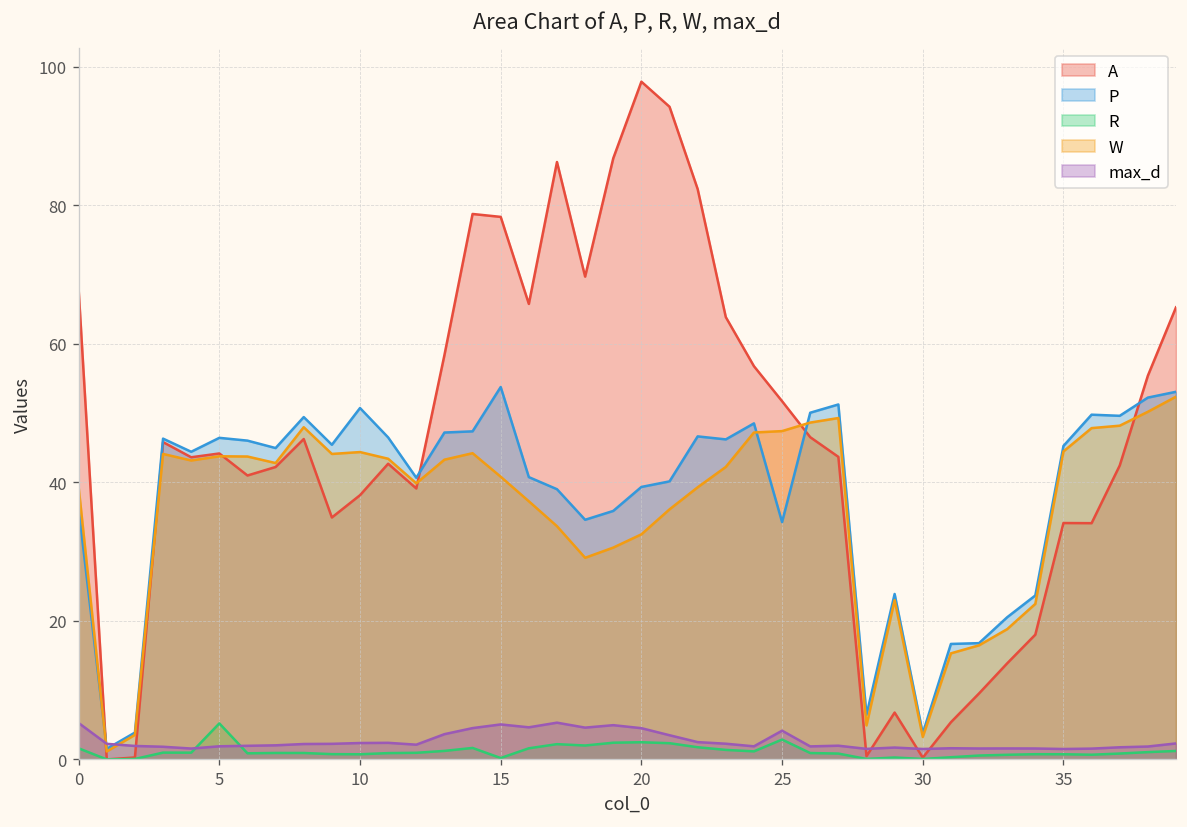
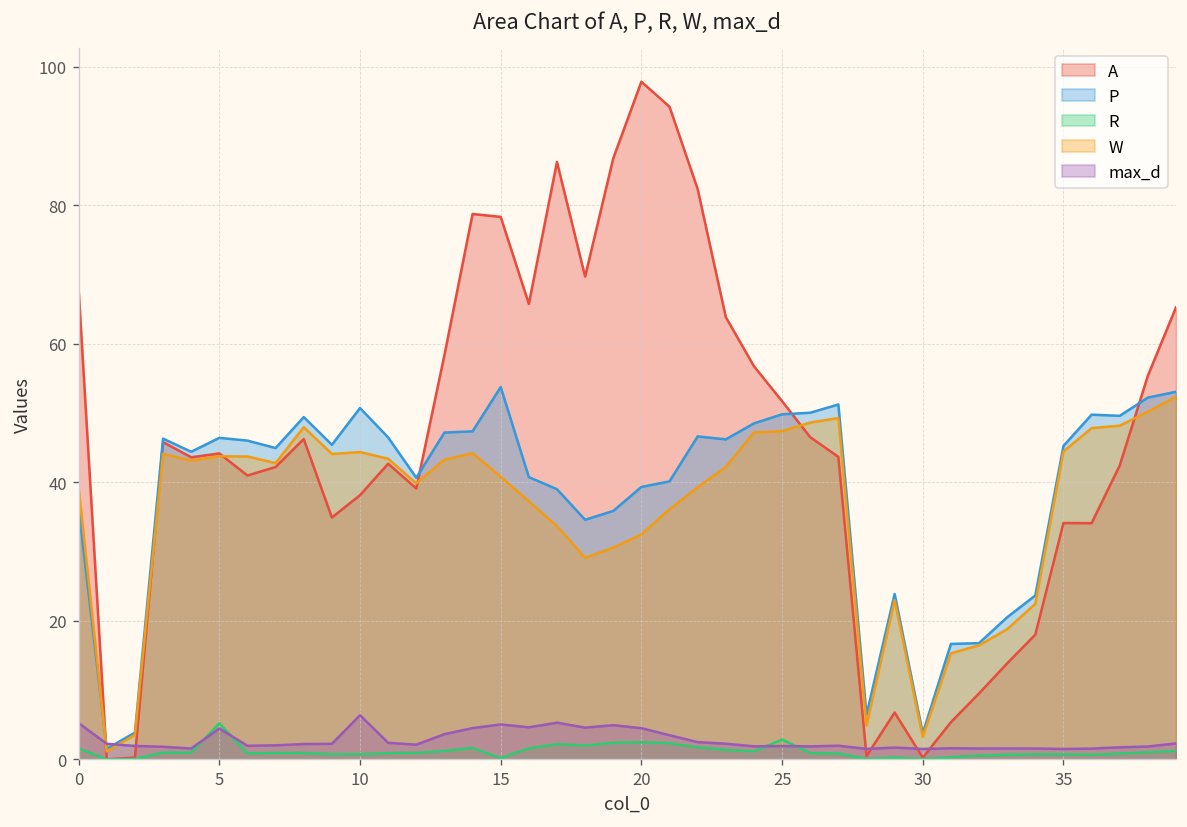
  {
    "P": {
      "0": 36,
      "5": 46,
      "10": 51,
      "15": 54,
      "20": 39,
-     "25": 34,
+     "25": 50,
      "30": 4,
      "35": 45
    },
    "R": {
      "0": 2,
      "5": 5,
      "10": 1,
      "15": 0,
      "20": 2,
      "25": 3,
      "35": 1
    },
    "max_d": {
      "0": 5,
-     "5": 2,
-     "10": 2,
+     "5": 4,
+     "10": 6,
      "15": 5,
      "20": 5,
-     "25": 4,
+     "25": 2,
      "30": 2,
      "35": 2
    }
  }
